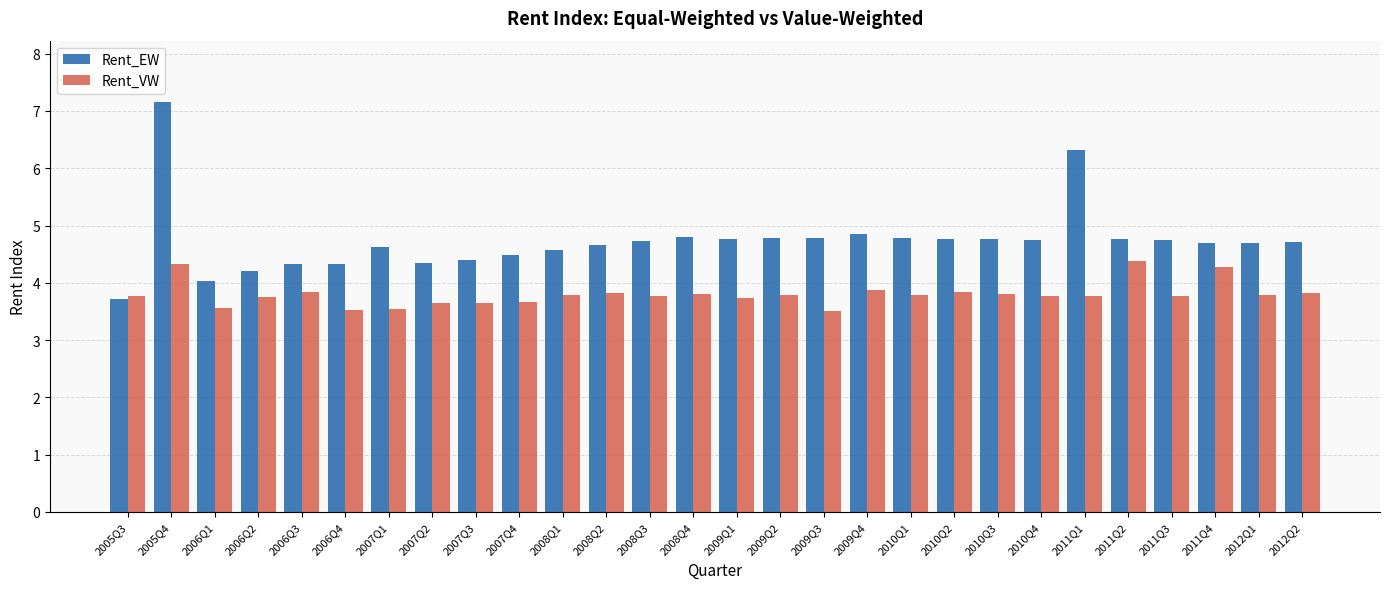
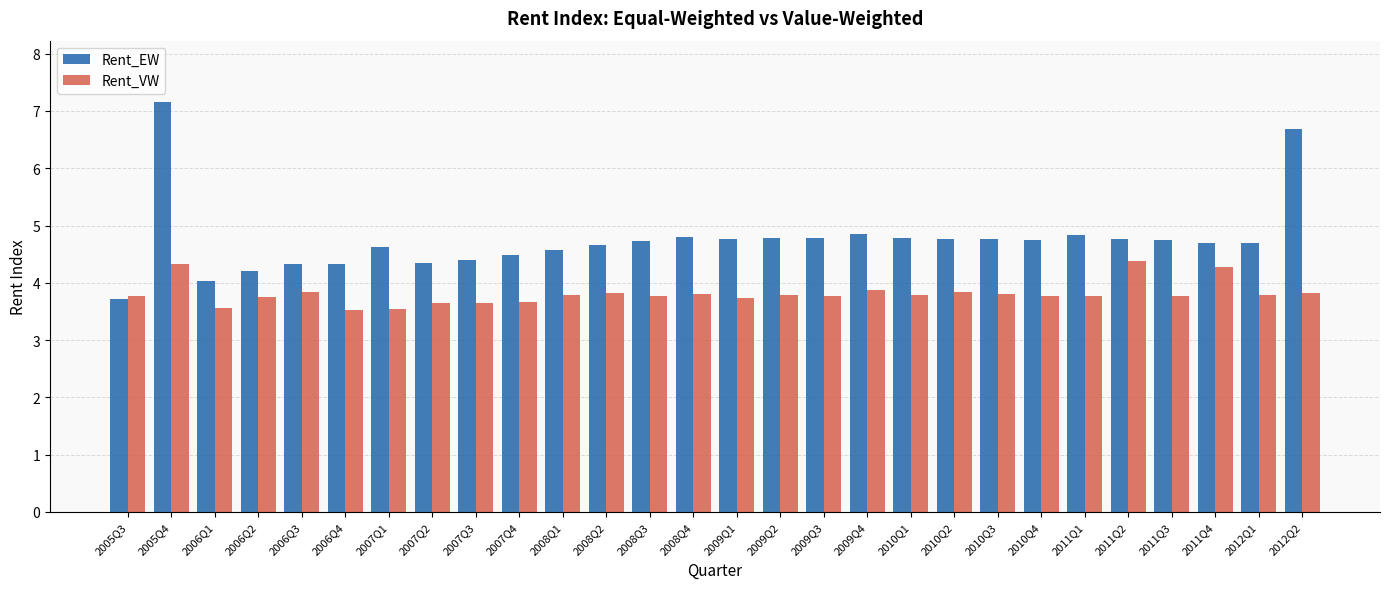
  {
    "Rent_EW": {
      "2005Q3": 3.7,
      "2005Q4": 7.2,
      "2006Q1": 4.0,
      "2006Q2": 4.2,
      "2006Q3": 4.3,
      "2006Q4": 4.3,
      "2007Q1": 4.6,
      "2007Q2": 4.3,
      "2007Q3": 4.4,
      "2007Q4": 4.5,
      "2008Q1": 4.6,
      "2008Q2": 4.7,
      "2008Q3": 4.7,
      "2008Q4": 4.8,
      "2009Q1": 4.8,
      "2009Q2": 4.8,
      "2009Q3": 4.8,
      "2009Q4": 4.9,
      "2010Q1": 4.8,
      "2010Q2": 4.8,
      "2010Q3": 4.8,
      "2010Q4": 4.8,
-     "2011Q1": 6.3,
+     "2011Q1": 4.8,
      "2011Q2": 4.8,
      "2011Q3": 4.7,
      "2011Q4": 4.7,
      "2012Q1": 4.7,
-     "2012Q2": 4.7
+     "2012Q2": 6.7
    },
    "Rent_VW": {
      "2005Q3": 3.8,
      "2005Q4": 4.3,
      "2006Q1": 3.6,
      "2006Q2": 3.8,
      "2006Q3": 3.8,
      "2006Q4": 3.5,
      "2007Q1": 3.5,
      "2007Q2": 3.6,
      "2007Q3": 3.7,
      "2007Q4": 3.7,
      "2008Q1": 3.8,
      "2008Q2": 3.8,
      "2008Q3": 3.8,
      "2008Q4": 3.8,
      "2009Q1": 3.7,
      "2009Q2": 3.8,
-     "2009Q3": 3.5,
+     "2009Q3": 3.8,
      "2009Q4": 3.9,
      "2010Q1": 3.8,
      "2010Q2": 3.8,
      "2010Q3": 3.8,
      "2010Q4": 3.8,
      "2011Q1": 3.8,
      "2011Q2": 4.4,
      "2011Q3": 3.8,
      "2011Q4": 4.3,
      "2012Q1": 3.8,
      "2012Q2": 3.8
    }
  }
